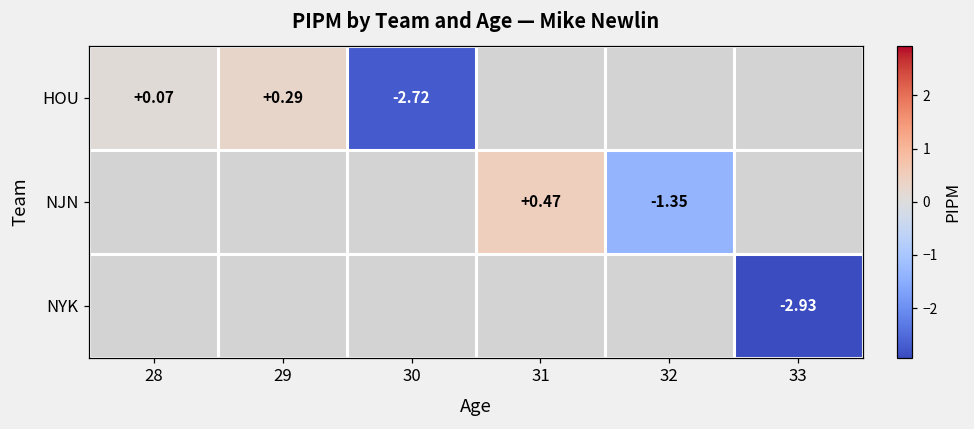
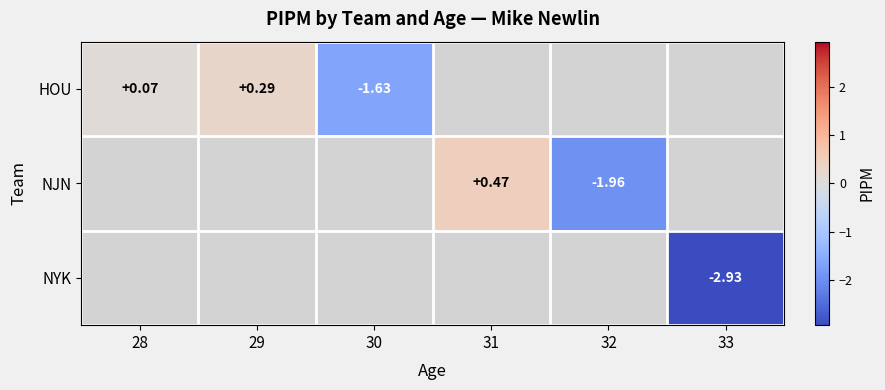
  {
    "HOU": {
      "28": "+0.07",
      "29": "+0.29",
-     "30": "-2.72"
+     "30": "-1.63"
    },
    "NJN": {
      "31": "+0.47",
-     "32": "-1.35"
+     "32": "-1.96"
    },
    "NYK": {
      "33": "-2.93"
    }
  }
